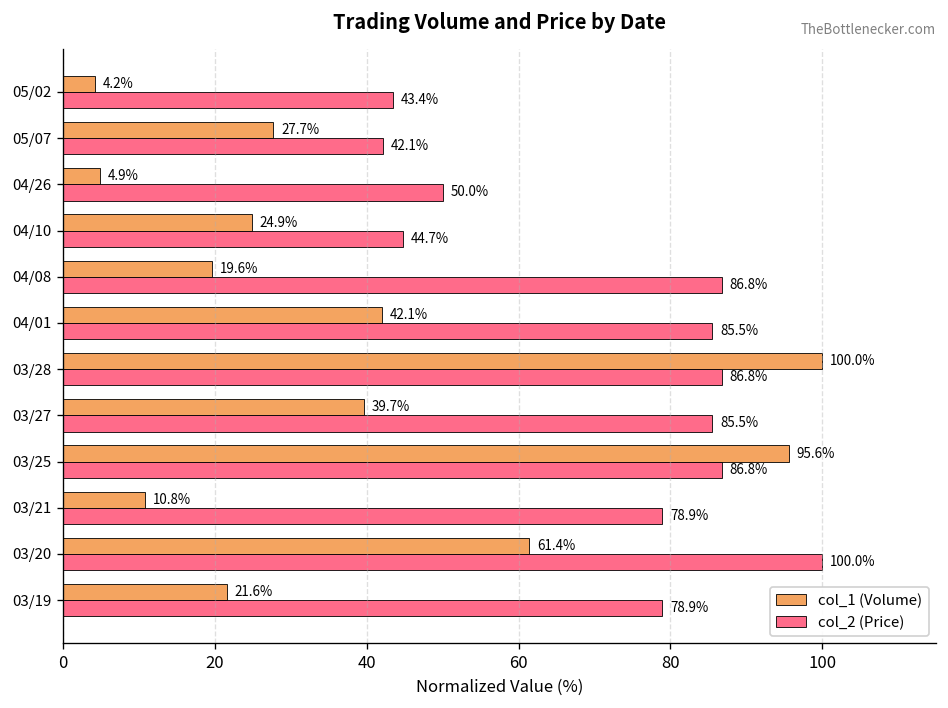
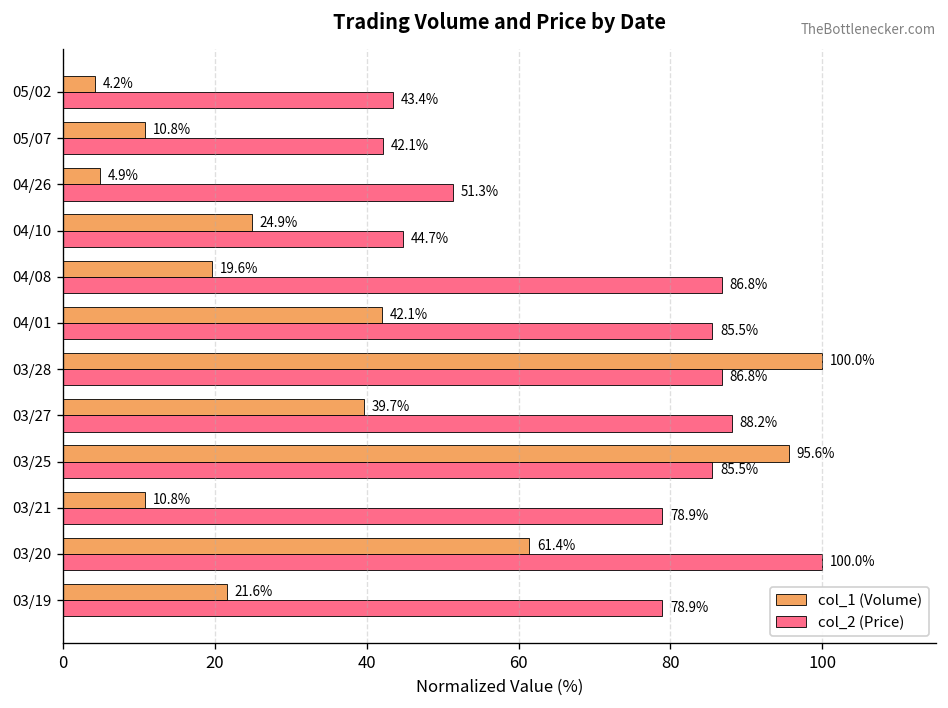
  {
    "col_1 (Volume)": {
      "05/02": "4.2%",
-     "05/07": "27.7%",
+     "05/07": "10.8%",
      "04/26": "4.9%",
      "04/10": "24.9%",
      "04/08": "19.6%",
      "04/01": "42.1%",
      "03/28": "100.0%",
      "03/27": "39.7%",
      "03/25": "95.6%",
      "03/21": "10.8%",
      "03/20": "61.4%",
      "03/19": "21.6%"
    },
    "col_2 (Price)": {
      "05/02": "43.4%",
      "05/07": "42.1%",
-     "04/26": "50.0%",
+     "04/26": "51.3%",
      "04/10": "44.7%",
      "04/08": "86.8%",
      "04/01": "85.5%",
      "03/28": "86.8%",
-     "03/27": "85.5%",
-     "03/25": "86.8%",
+     "03/27": "88.2%",
+     "03/25": "85.5%",
      "03/21": "78.9%",
      "03/20": "100.0%",
      "03/19": "78.9%"
    }
  }
